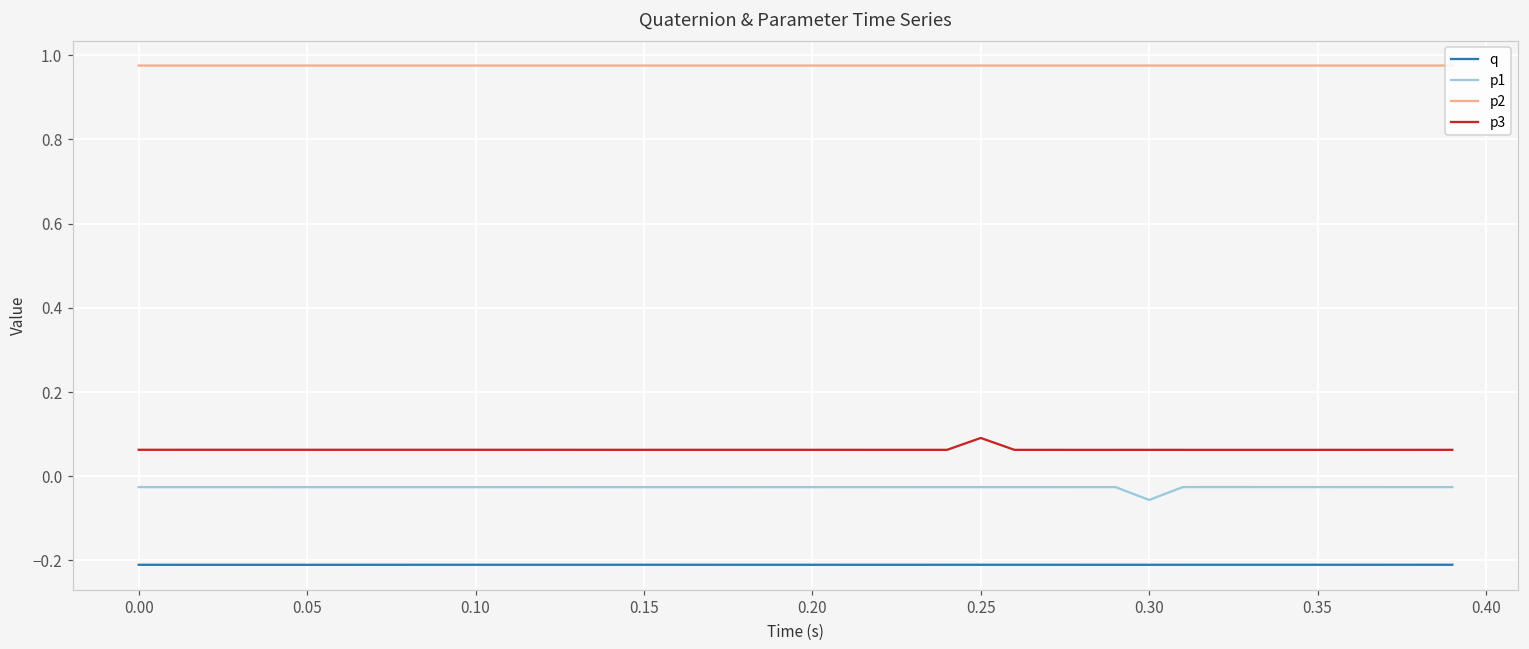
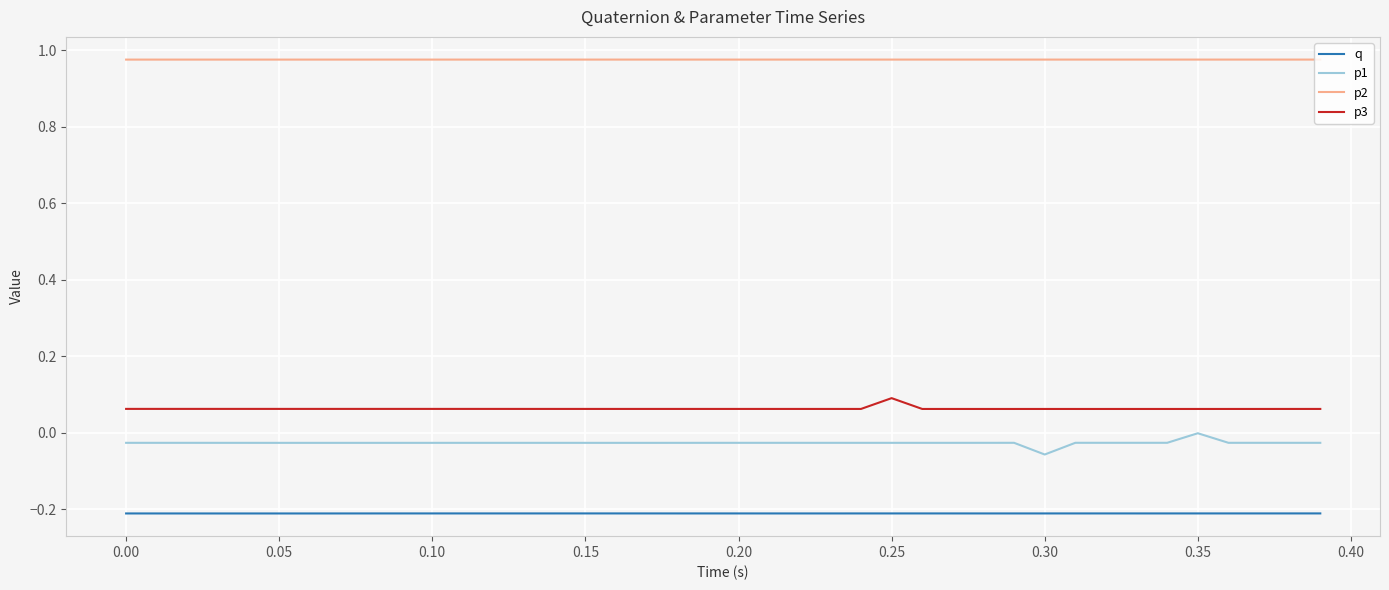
  {
    "q": {
      "0.00": -0.21,
      "0.05": -0.21,
      "0.10": -0.21,
      "0.15": -0.21,
      "0.20": -0.21,
      "0.25": -0.21,
      "0.30": -0.21,
      "0.35": -0.21
    },
    "p1": {
      "0.00": -0.03,
      "0.05": -0.03,
      "0.10": -0.03,
      "0.15": -0.03,
      "0.20": -0.03,
      "0.25": -0.03,
      "0.30": -0.06,
-     "0.35": -0.03
+     "0.35": 0.00
    },
    "p2": {
      "0.00": 0.98,
      "0.05": 0.98,
      "0.10": 0.98,
      "0.15": 0.98,
      "0.20": 0.98,
      "0.25": 0.98,
      "0.30": 0.98,
      "0.35": 0.98
    },
    "p3": {
      "0.00": 0.06,
      "0.05": 0.06,
      "0.10": 0.06,
      "0.15": 0.06,
      "0.20": 0.06,
      "0.25": 0.09,
      "0.30": 0.06,
      "0.35": 0.06
    }
  }
